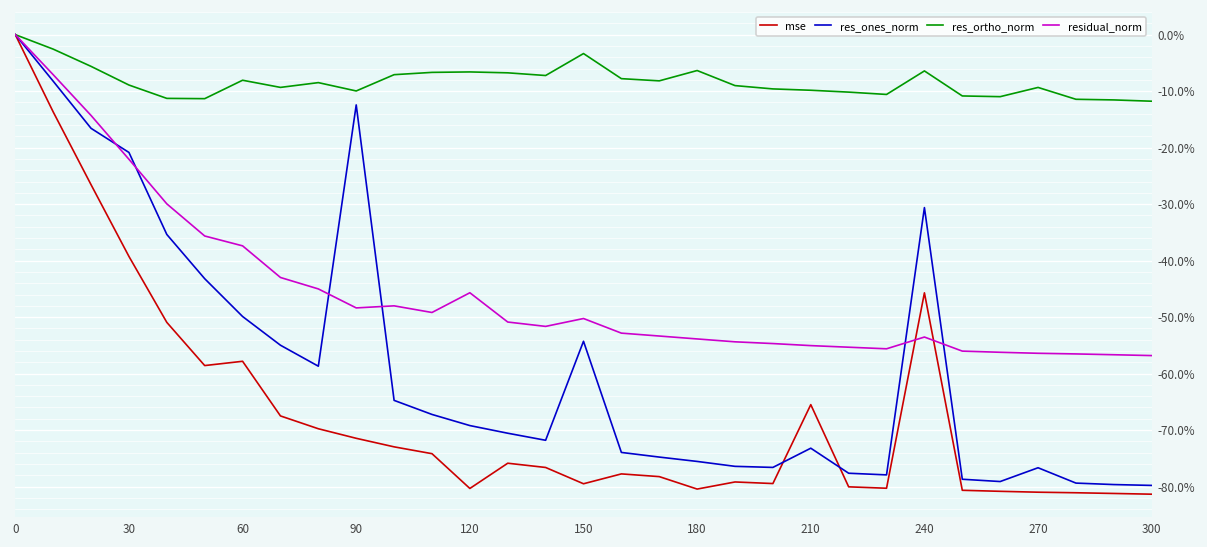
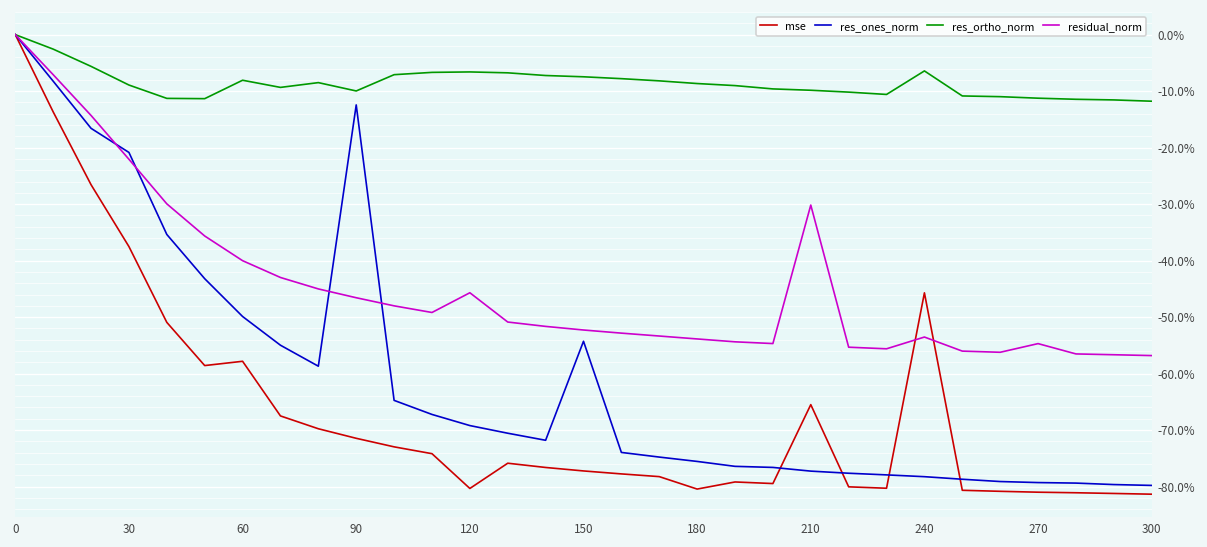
  {
    "mse": {
-     "30": "-39%",
+     "30": "-38%",
      "60": "-58%",
      "90": "-71%",
      "120": "-80%",
-     "150": "-80%",
+     "150": "-77%",
      "180": "-80%",
      "210": "-65%",
      "240": "-46%",
      "270": "-81%",
      "300": "-81%"
    },
    "res_ones_norm": {
      "30": "-21%",
      "60": "-50%",
      "90": "-12%",
      "120": "-69%",
      "150": "-54%",
      "180": "-76%",
-     "210": "-73%",
-     "240": "-31%",
-     "270": "-77%",
+     "210": "-77%",
+     "240": "-78%",
+     "270": "-79%",
      "300": "-80%"
    },
    "res_ortho_norm": {
      "30": "-9%",
      "60": "-8%",
      "90": "-10%",
      "120": "-7%",
-     "150": "-3%",
-     "180": "-6%",
+     "150": "-7%",
+     "180": "-9%",
      "210": "-10%",
      "240": "-6%",
-     "270": "-9%",
+     "270": "-11%",
      "300": "-12%"
    },
    "residual_norm": {
      "30": "-22%",
-     "60": "-37%",
-     "90": "-48%",
+     "60": "-40%",
+     "90": "-47%",
      "120": "-46%",
-     "150": "-50%",
+     "150": "-52%",
      "180": "-54%",
-     "210": "-55%",
+     "210": "-30%",
      "240": "-54%",
-     "270": "-56%",
+     "270": "-55%",
      "300": "-57%"
    }
  }
